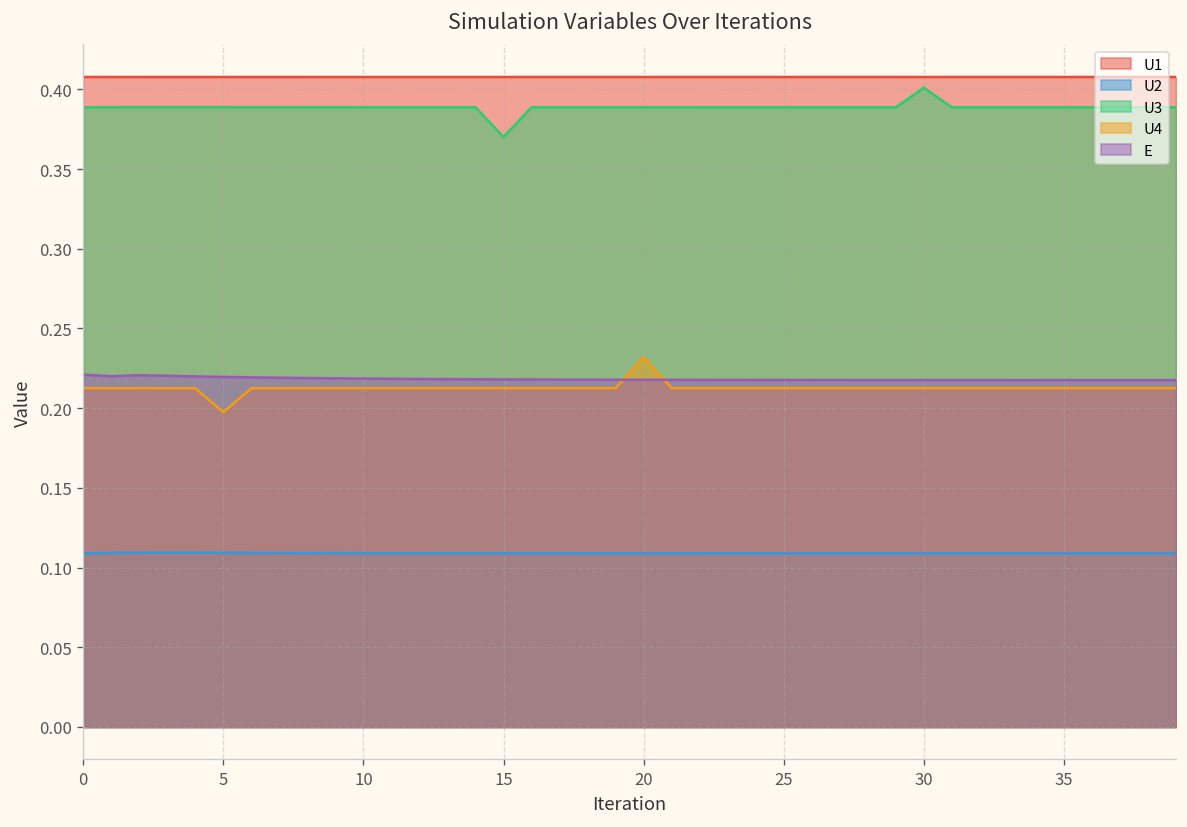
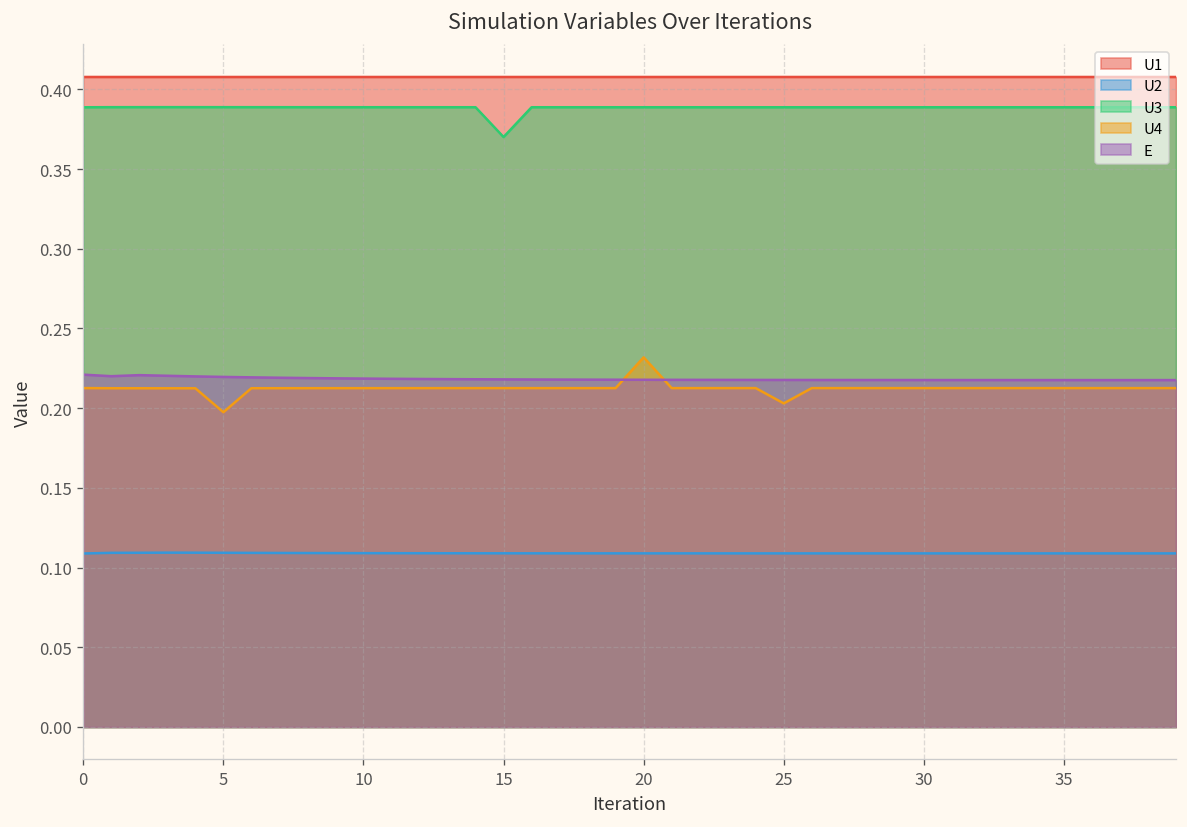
  {
    "U1": {
      "0": 0.408,
      "5": 0.408,
      "10": 0.408,
      "15": 0.408,
      "20": 0.408,
      "25": 0.408,
      "30": 0.408,
      "35": 0.408
    },
    "U2": {
      "0": 0.109,
      "5": 0.109,
      "10": 0.109,
      "15": 0.109,
      "20": 0.109,
      "25": 0.109,
      "30": 0.109,
      "35": 0.109
    },
    "U3": {
      "0": 0.389,
      "5": 0.389,
      "10": 0.389,
      "15": 0.370,
      "20": 0.389,
      "25": 0.389,
-     "30": 0.401,
+     "30": 0.389,
      "35": 0.389
    },
    "U4": {
      "0": 0.213,
      "5": 0.197,
      "10": 0.213,
      "15": 0.213,
      "20": 0.232,
-     "25": 0.213,
+     "25": 0.203,
      "30": 0.213,
      "35": 0.213
    },
    "E": {
      "0": 0.221,
      "5": 0.220,
      "10": 0.219,
      "15": 0.218,
      "20": 0.218,
      "25": 0.218,
      "30": 0.218,
      "35": 0.218
    }
  }
